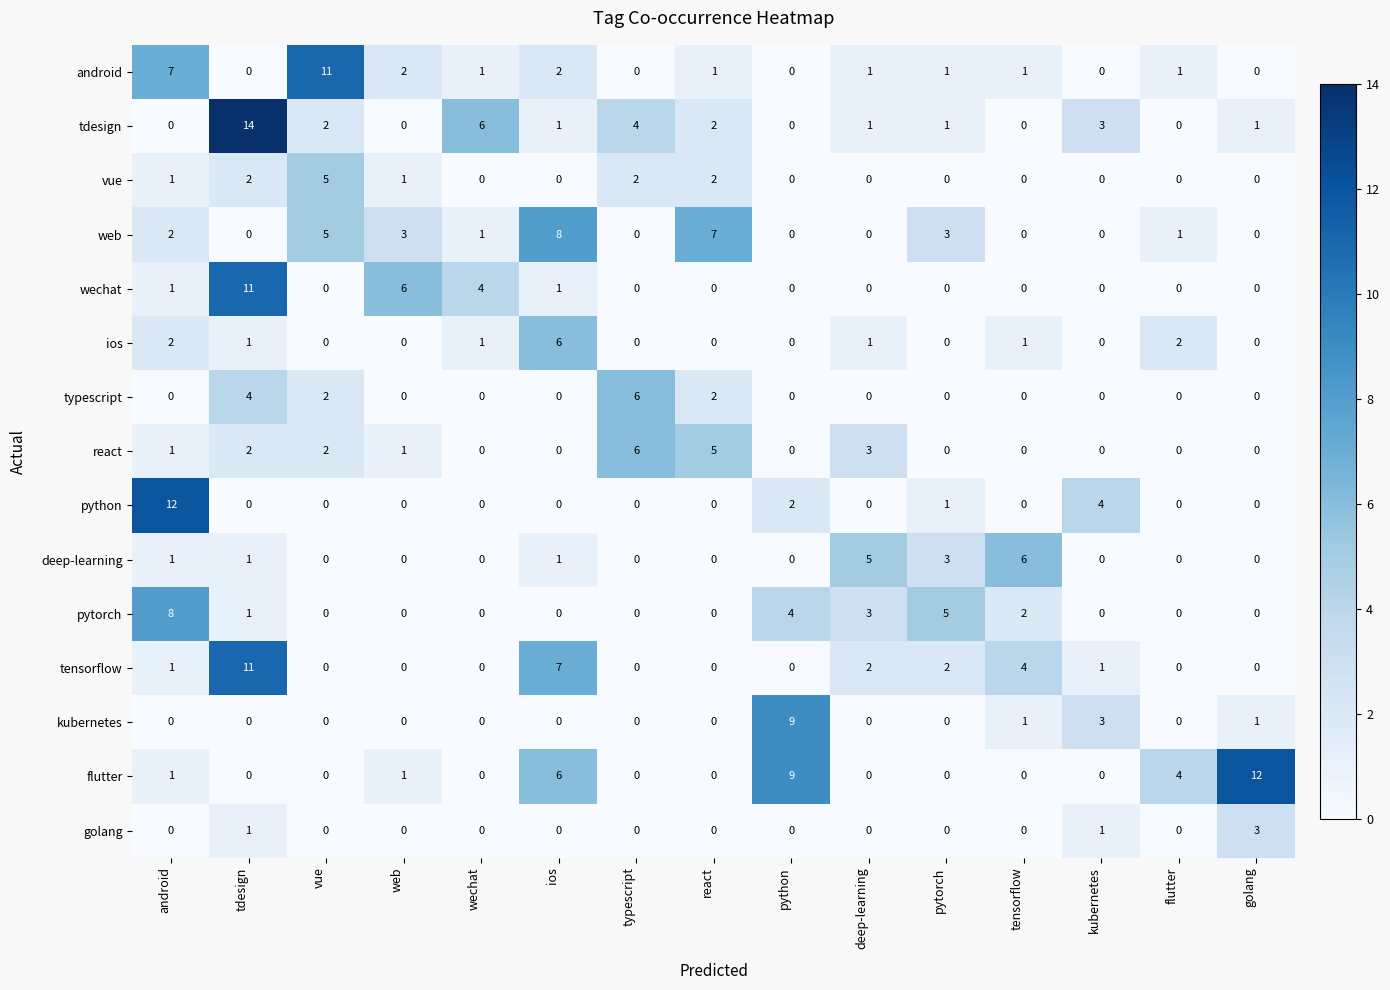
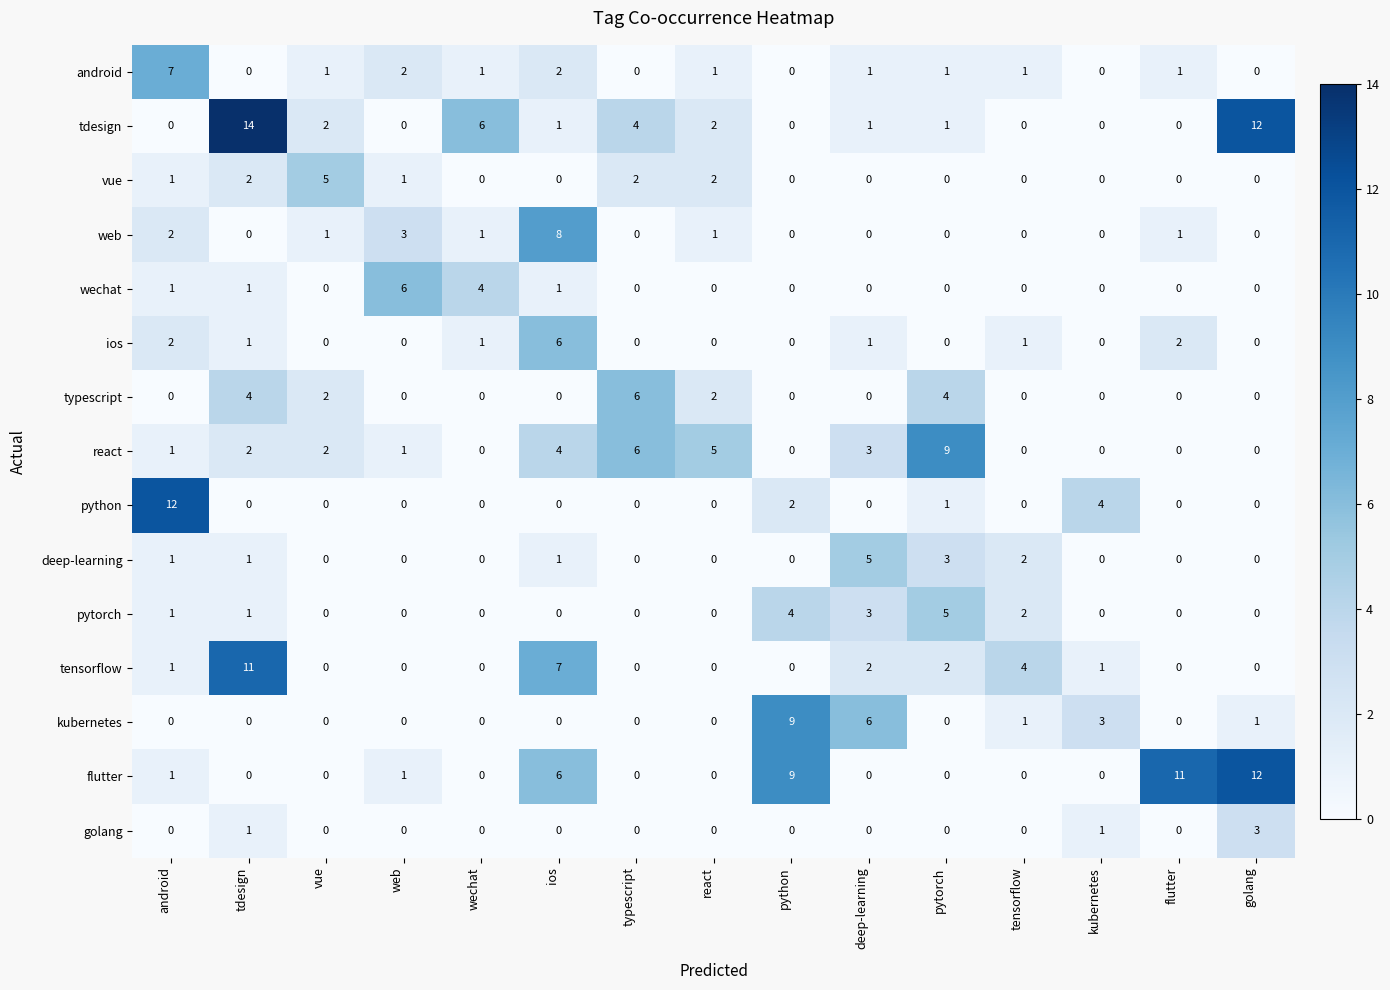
  {
    "android": {
      "android": 7,
      "tdesign": 0,
-     "vue": 11,
+     "vue": 1,
      "web": 2,
      "wechat": 1,
      "ios": 2,
      "typescript": 0,
      "react": 1,
      "python": 0,
      "deep-learning": 1,
      "pytorch": 1,
      "tensorflow": 1,
      "kubernetes": 0,
      "flutter": 1,
      "golang": 0
    },
    "tdesign": {
      "android": 0,
      "tdesign": 14,
      "vue": 2,
      "web": 0,
      "wechat": 6,
      "ios": 1,
      "typescript": 4,
      "react": 2,
      "python": 0,
      "deep-learning": 1,
      "pytorch": 1,
      "tensorflow": 0,
-     "kubernetes": 3,
+     "kubernetes": 0,
      "flutter": 0,
-     "golang": 1
+     "golang": 12
    },
    "web": {
      "android": 2,
      "tdesign": 0,
-     "vue": 5,
+     "vue": 1,
      "web": 3,
      "wechat": 1,
      "ios": 8,
      "typescript": 0,
-     "react": 7,
+     "react": 1,
      "python": 0,
      "deep-learning": 0,
-     "pytorch": 3,
+     "pytorch": 0,
      "tensorflow": 0,
      "kubernetes": 0,
      "flutter": 1,
      "golang": 0
    },
    "wechat": {
      "android": 1,
-     "tdesign": 11,
+     "tdesign": 1,
      "vue": 0,
      "web": 6,
      "wechat": 4,
      "ios": 1,
      "typescript": 0,
      "react": 0,
      "python": 0,
      "deep-learning": 0,
      "pytorch": 0,
      "tensorflow": 0,
      "kubernetes": 0,
      "flutter": 0,
      "golang": 0
    },
    "typescript": {
      "android": 0,
      "tdesign": 4,
      "vue": 2,
      "web": 0,
      "wechat": 0,
      "ios": 0,
      "typescript": 6,
      "react": 2,
      "python": 0,
      "deep-learning": 0,
-     "pytorch": 0,
+     "pytorch": 4,
      "tensorflow": 0,
      "kubernetes": 0,
      "flutter": 0,
      "golang": 0
    },
    "react": {
      "android": 1,
      "tdesign": 2,
      "vue": 2,
      "web": 1,
      "wechat": 0,
-     "ios": 0,
+     "ios": 4,
      "typescript": 6,
      "react": 5,
      "python": 0,
      "deep-learning": 3,
-     "pytorch": 0,
+     "pytorch": 9,
      "tensorflow": 0,
      "kubernetes": 0,
      "flutter": 0,
      "golang": 0
    },
    "deep-learning": {
      "android": 1,
      "tdesign": 1,
      "vue": 0,
      "web": 0,
      "wechat": 0,
      "ios": 1,
      "typescript": 0,
      "react": 0,
      "python": 0,
      "deep-learning": 5,
      "pytorch": 3,
-     "tensorflow": 6,
+     "tensorflow": 2,
      "kubernetes": 0,
      "flutter": 0,
      "golang": 0
    },
    "pytorch": {
-     "android": 8,
+     "android": 1,
      "tdesign": 1,
      "vue": 0,
      "web": 0,
      "wechat": 0,
      "ios": 0,
      "typescript": 0,
      "react": 0,
      "python": 4,
      "deep-learning": 3,
      "pytorch": 5,
      "tensorflow": 2,
      "kubernetes": 0,
      "flutter": 0,
      "golang": 0
    },
    "kubernetes": {
      "android": 0,
      "tdesign": 0,
      "vue": 0,
      "web": 0,
      "wechat": 0,
      "ios": 0,
      "typescript": 0,
      "react": 0,
      "python": 9,
-     "deep-learning": 0,
+     "deep-learning": 6,
      "pytorch": 0,
      "tensorflow": 1,
      "kubernetes": 3,
      "flutter": 0,
      "golang": 1
    },
    "flutter": {
      "android": 1,
      "tdesign": 0,
      "vue": 0,
      "web": 1,
      "wechat": 0,
      "ios": 6,
      "typescript": 0,
      "react": 0,
      "python": 9,
      "deep-learning": 0,
      "pytorch": 0,
      "tensorflow": 0,
      "kubernetes": 0,
-     "flutter": 4,
+     "flutter": 11,
      "golang": 12
    }
  }
